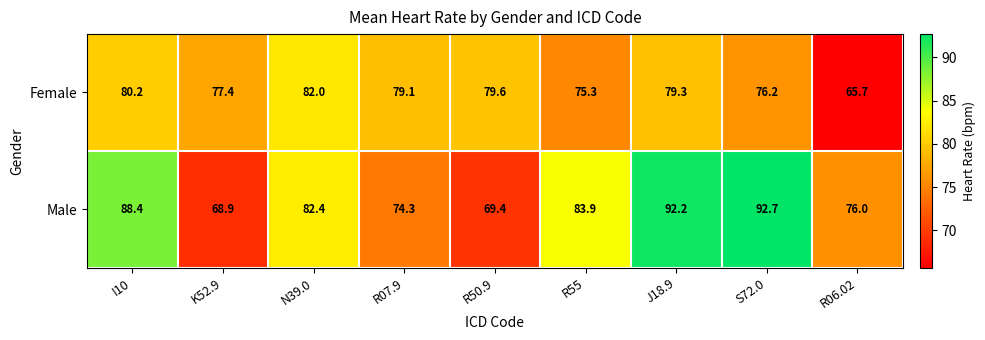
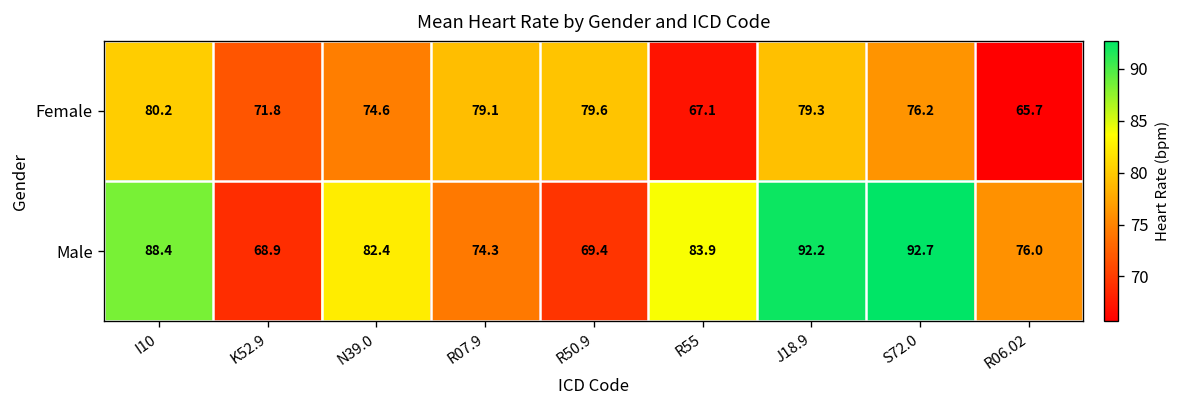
  {
    "Female": {
      "I10": 80.2,
-     "K52.9": 77.4,
-     "N39.0": 82.0,
+     "K52.9": 71.8,
+     "N39.0": 74.6,
      "R07.9": 79.1,
      "R50.9": 79.6,
-     "R55": 75.3,
+     "R55": 67.1,
      "J18.9": 79.3,
      "S72.0": 76.2,
      "R06.02": 65.7
    },
    "Male": {
      "I10": 88.4,
      "K52.9": 68.9,
      "N39.0": 82.4,
      "R07.9": 74.3,
      "R50.9": 69.4,
      "R55": 83.9,
      "J18.9": 92.2,
      "S72.0": 92.7,
      "R06.02": 76.0
    }
  }
